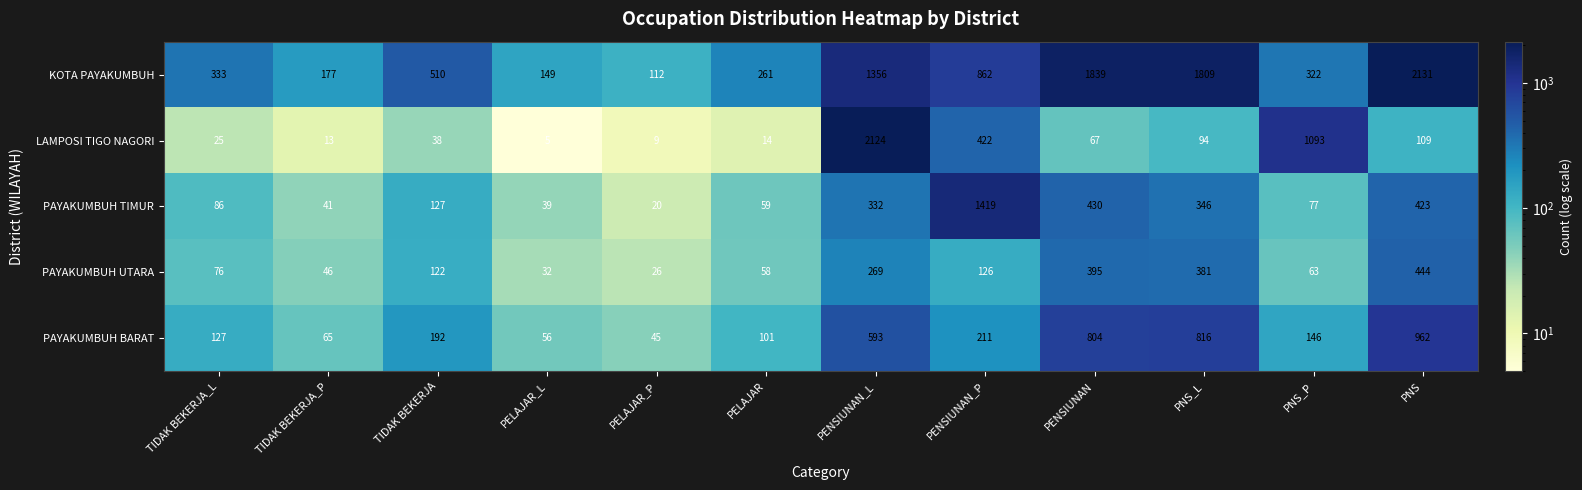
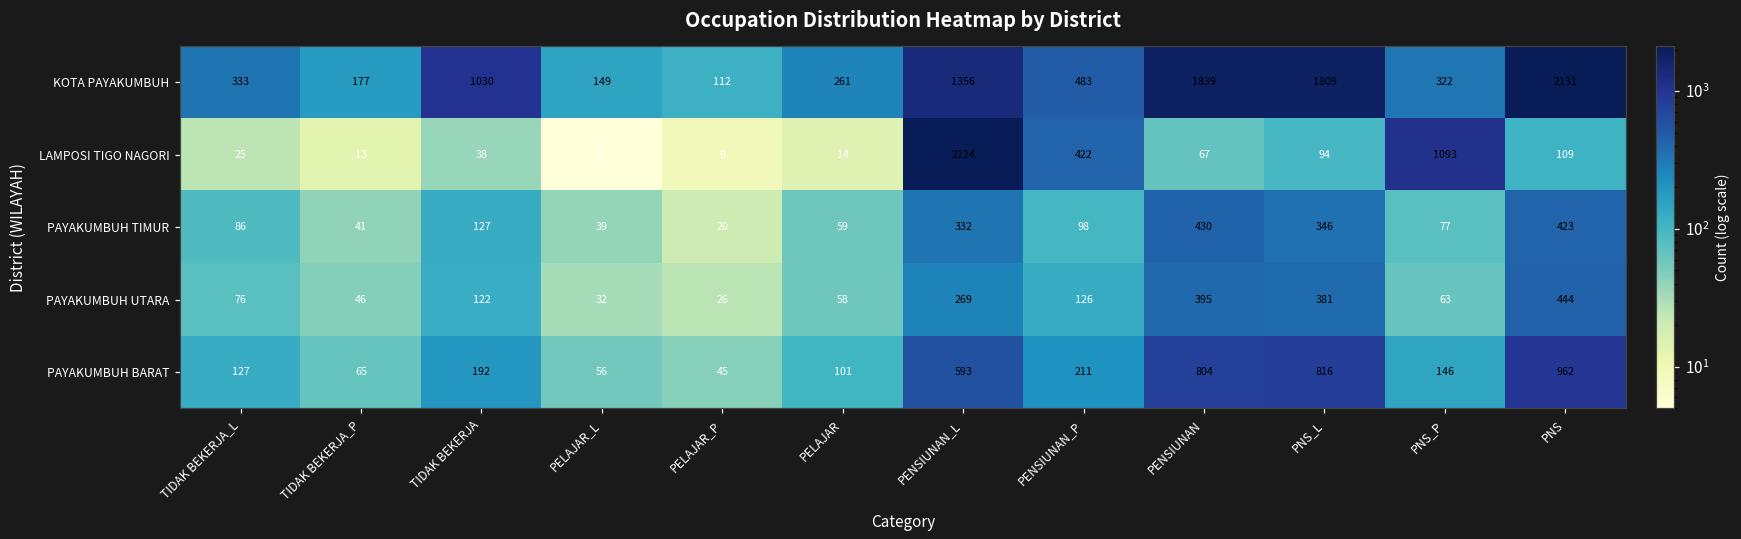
  {
    "KOTA PAYAKUMBUH": {
      "TIDAK BEKERJA_L": 333,
      "TIDAK BEKERJA_P": 177,
-     "TIDAK BEKERJA": 510,
+     "TIDAK BEKERJA": 1030,
      "PELAJAR_L": 149,
      "PELAJAR_P": 112,
      "PELAJAR": 261,
      "PENSIUNAN_L": 1356,
-     "PENSIUNAN_P": 862,
+     "PENSIUNAN_P": 483,
      "PENSIUNAN": 1839,
      "PNS_L": 1809,
      "PNS_P": 322,
      "PNS": 2131
    },
    "LAMPOSI TIGO NAGORI": {
      "TIDAK BEKERJA_L": 25,
      "TIDAK BEKERJA_P": 13,
      "TIDAK BEKERJA": 38,
      "PELAJAR_P": 9,
      "PELAJAR": 14,
      "PENSIUNAN_L": 2124,
      "PENSIUNAN_P": 422,
      "PENSIUNAN": 67,
      "PNS_L": 94,
      "PNS_P": 1093,
      "PNS": 109
    },
    "PAYAKUMBUH TIMUR": {
      "TIDAK BEKERJA_L": 86,
      "TIDAK BEKERJA_P": 41,
      "TIDAK BEKERJA": 127,
      "PELAJAR_L": 39,
      "PELAJAR_P": 20,
      "PELAJAR": 59,
      "PENSIUNAN_L": 332,
-     "PENSIUNAN_P": 1419,
+     "PENSIUNAN_P": 98,
      "PENSIUNAN": 430,
      "PNS_L": 346,
      "PNS_P": 77,
      "PNS": 423
    },
    "PAYAKUMBUH UTARA": {
      "TIDAK BEKERJA_L": 76,
      "TIDAK BEKERJA_P": 46,
      "TIDAK BEKERJA": 122,
      "PELAJAR_L": 32,
      "PELAJAR_P": 26,
      "PELAJAR": 58,
      "PENSIUNAN_L": 269,
      "PENSIUNAN_P": 126,
      "PENSIUNAN": 395,
      "PNS_L": 381,
      "PNS_P": 63,
      "PNS": 444
    },
    "PAYAKUMBUH BARAT": {
      "TIDAK BEKERJA_L": 127,
      "TIDAK BEKERJA_P": 65,
      "TIDAK BEKERJA": 192,
      "PELAJAR_L": 56,
      "PELAJAR_P": 45,
      "PELAJAR": 101,
      "PENSIUNAN_L": 593,
      "PENSIUNAN_P": 211,
      "PENSIUNAN": 804,
      "PNS_L": 816,
      "PNS_P": 146,
      "PNS": 962
    }
  }
